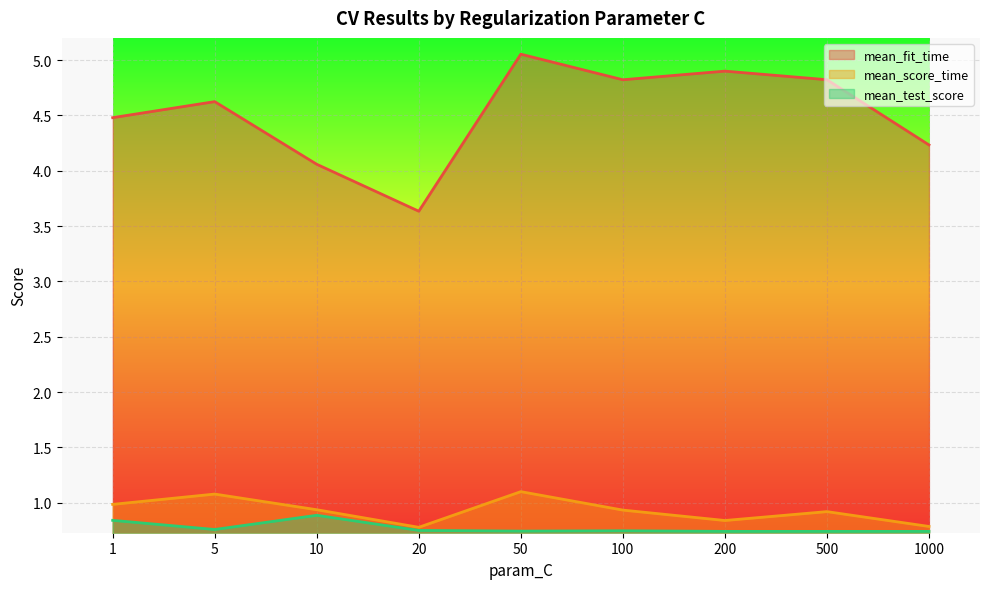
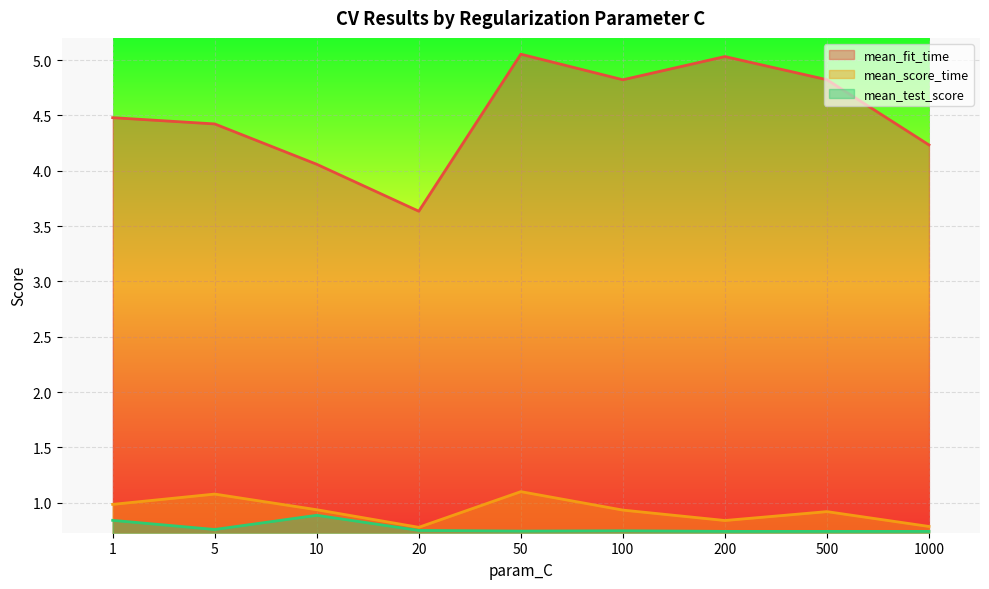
  {
    "mean_fit_time": {
      "1": 4.48,
-     "5": 4.62,
+     "5": 4.42,
      "10": 4.06,
      "20": 3.63,
      "50": 5.05,
      "100": 4.82,
-     "200": 4.90,
+     "200": 5.03,
      "1000": 4.23
    },
    "mean_score_time": {
      "1": 0.99,
      "5": 1.08,
      "10": 0.94,
      "20": 0.78,
      "50": 1.10,
      "100": 0.93,
      "200": 0.84,
      "500": 0.92,
      "1000": 0.79
    },
    "mean_test_score": {
      "1": 0.84,
      "5": 0.76,
      "10": 0.89,
      "20": 0.75,
      "50": 0.74,
      "100": 0.75,
      "200": 0.74,
      "500": 0.74,
      "1000": 0.74
    }
  }
